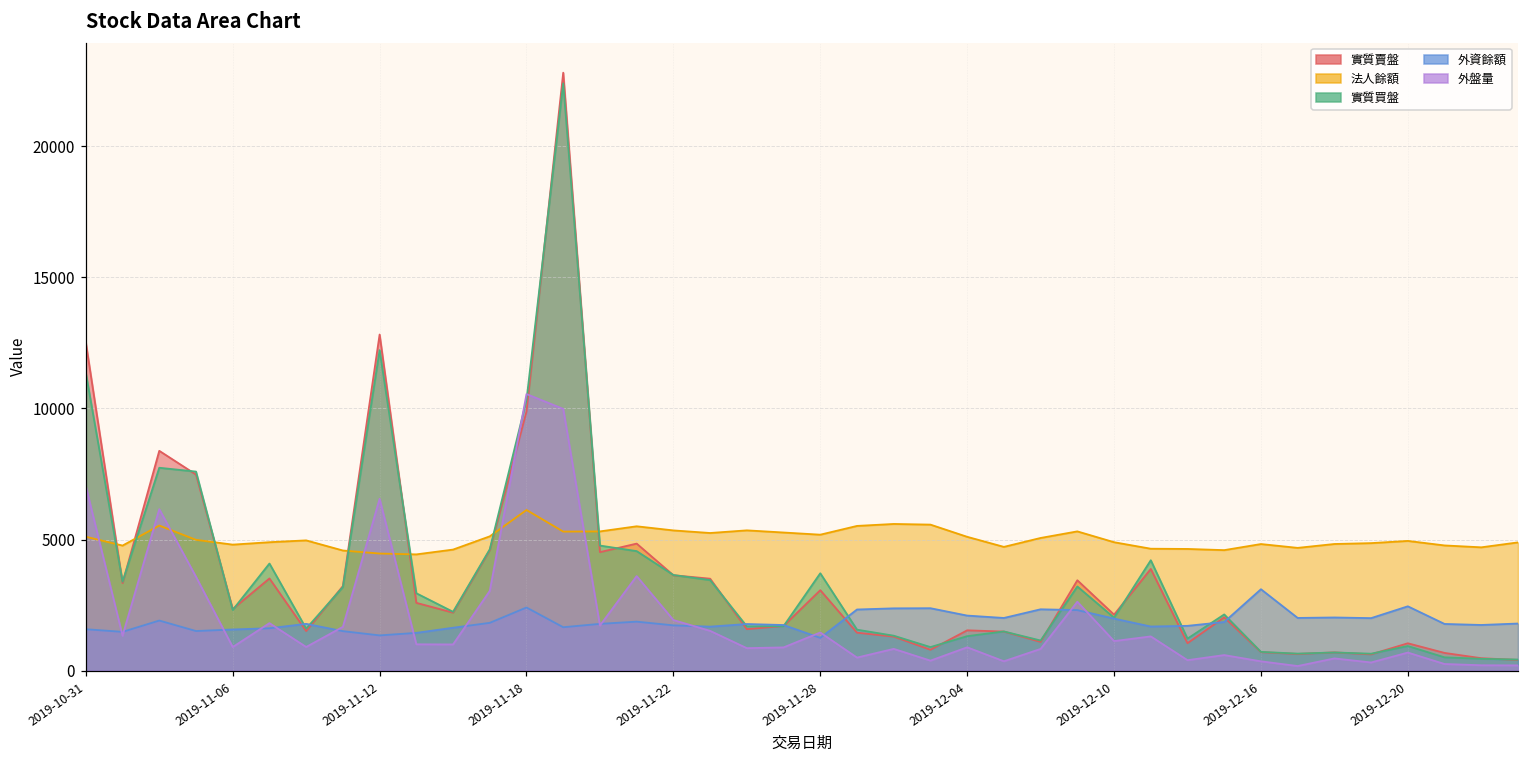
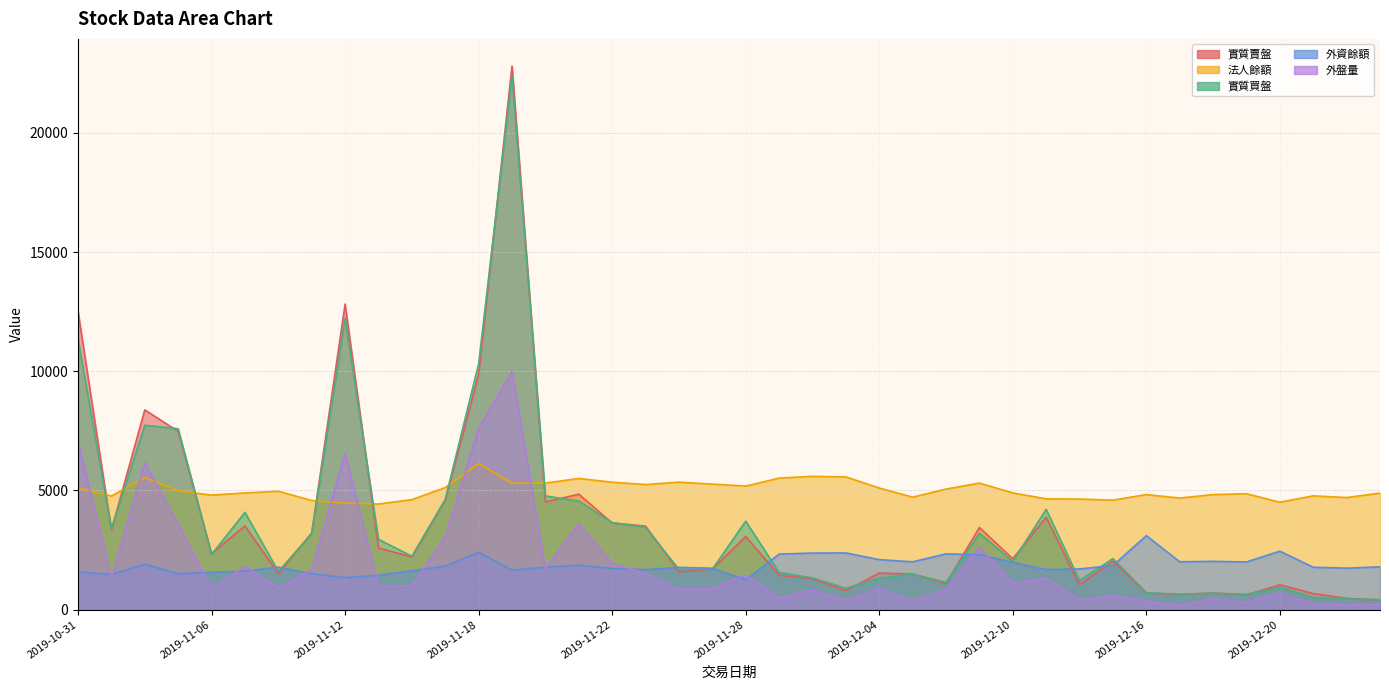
  {
    "實質賣盤": {
      "2019-10-31": 12500,
      "2019-11-12": 12800,
      "2019-11-18": 9900,
      "2019-11-28": 3100,
      "2019-12-04": 1500,
      "2019-12-10": 2100
    },
    "法人餘額": {
      "2019-10-31": 5100,
      "2019-11-06": 4800,
      "2019-11-12": 4500,
      "2019-11-18": 6100,
      "2019-11-22": 5300,
      "2019-11-28": 5200,
      "2019-12-04": 5100,
      "2019-12-10": 4900,
      "2019-12-16": 4800,
-     "2019-12-20": 4900
+     "2019-12-20": 4500
    },
    "實質買盤": {
      "2019-10-31": 11300,
      "2019-11-12": 12200,
      "2019-11-18": 10300,
      "2019-11-28": 3700,
      "2019-12-04": 1300
    },
    "外資餘額": {
      "2019-10-31": 1600,
      "2019-11-06": 1600,
      "2019-11-12": 1300,
      "2019-11-18": 2400,
      "2019-11-22": 1700,
      "2019-11-28": 1300,
      "2019-12-04": 2100,
      "2019-12-16": 3100,
      "2019-12-20": 2500
    },
    "外盤量": {
      "2019-10-31": 7000,
      "2019-11-06": 900,
      "2019-11-12": 6600,
-     "2019-11-18": 10500,
+     "2019-11-18": 7600,
      "2019-11-22": 1900,
      "2019-11-28": 1500,
      "2019-12-04": 900,
      "2019-12-10": 1100,
      "2019-12-16": 400,
      "2019-12-20": 700
    }
  }
